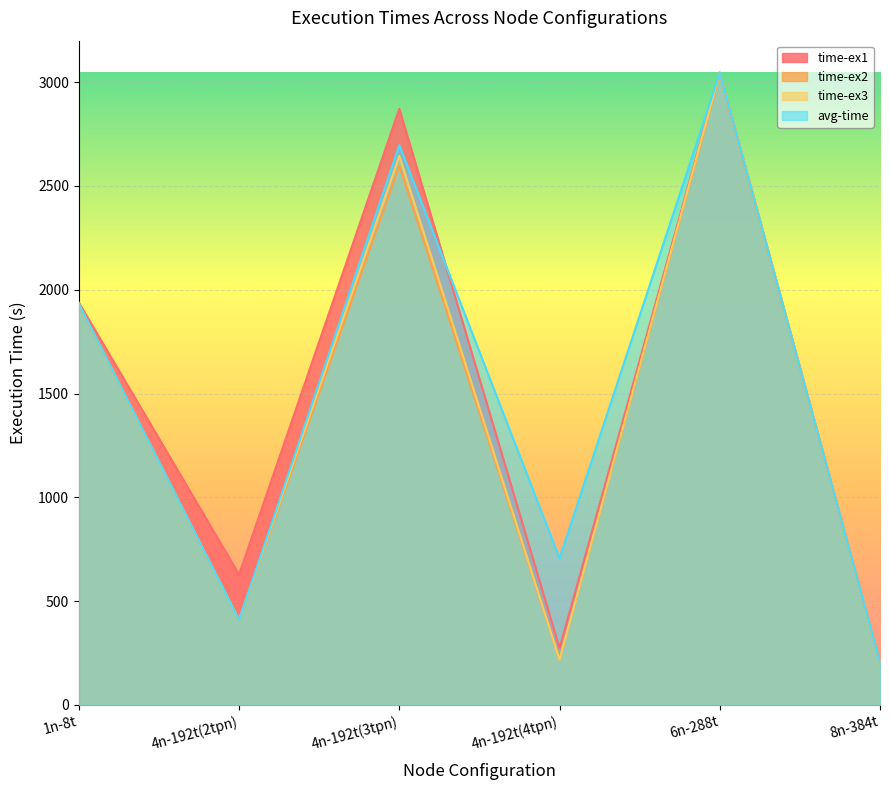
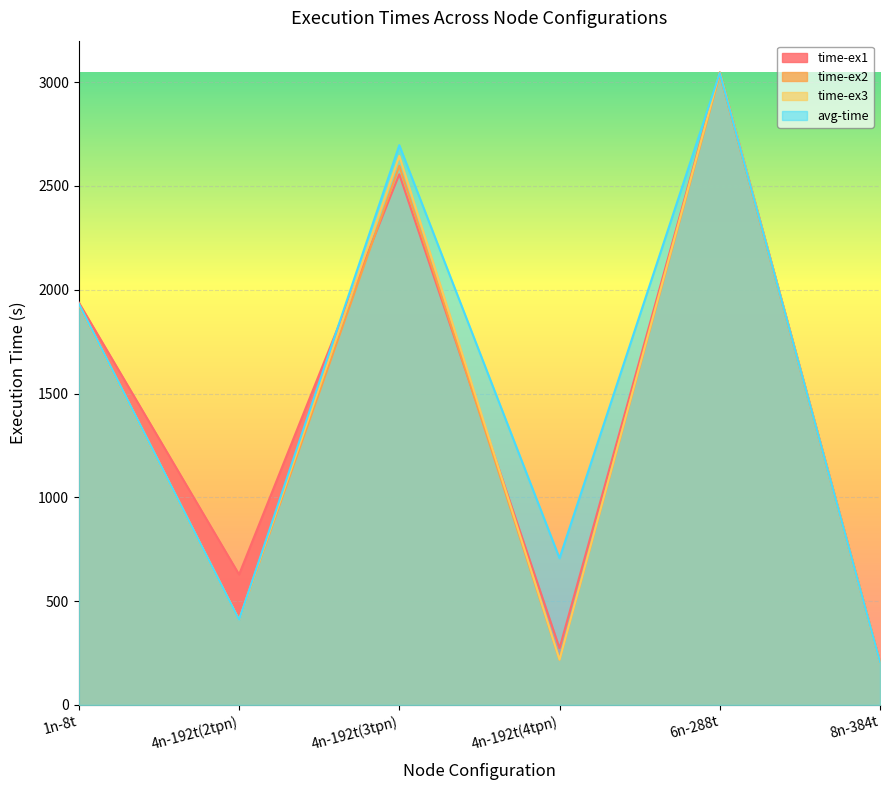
  {
    "time-ex1": {
      "4n-192t(2tpn)": 630,
-     "4n-192t(3tpn)": 2870,
+     "4n-192t(3tpn)": 2560,
      "4n-192t(4tpn)": 270
    },
    "avg-time": {
      "4n-192t(3tpn)": 2700,
      "4n-192t(4tpn)": 710
    }
  }
